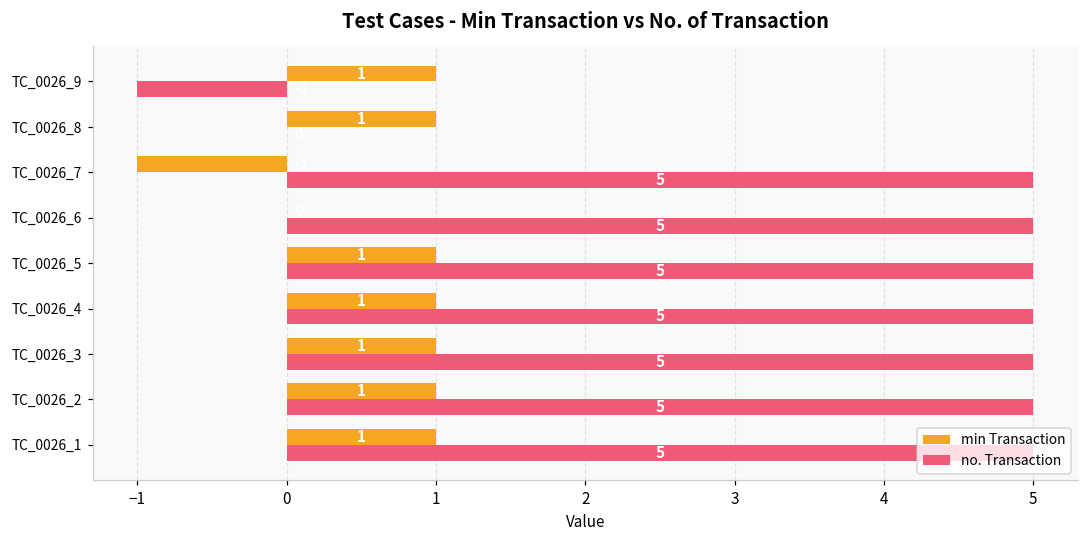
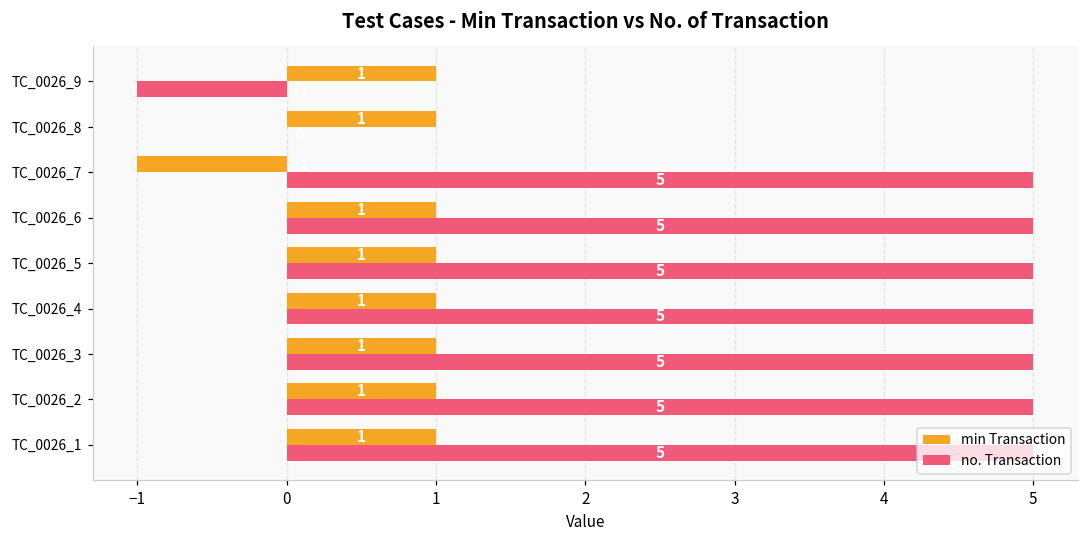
  {
    "min Transaction": {
      "TC_0026_7": -1,
-     "TC_0026_6": 0
+     "TC_0026_6": 1
    },
    "no. Transaction": {
      "TC_0026_7": 5,
      "TC_0026_6": 5,
      "TC_0026_5": 5,
      "TC_0026_4": 5,
      "TC_0026_3": 5,
      "TC_0026_2": 5
    }
  }
